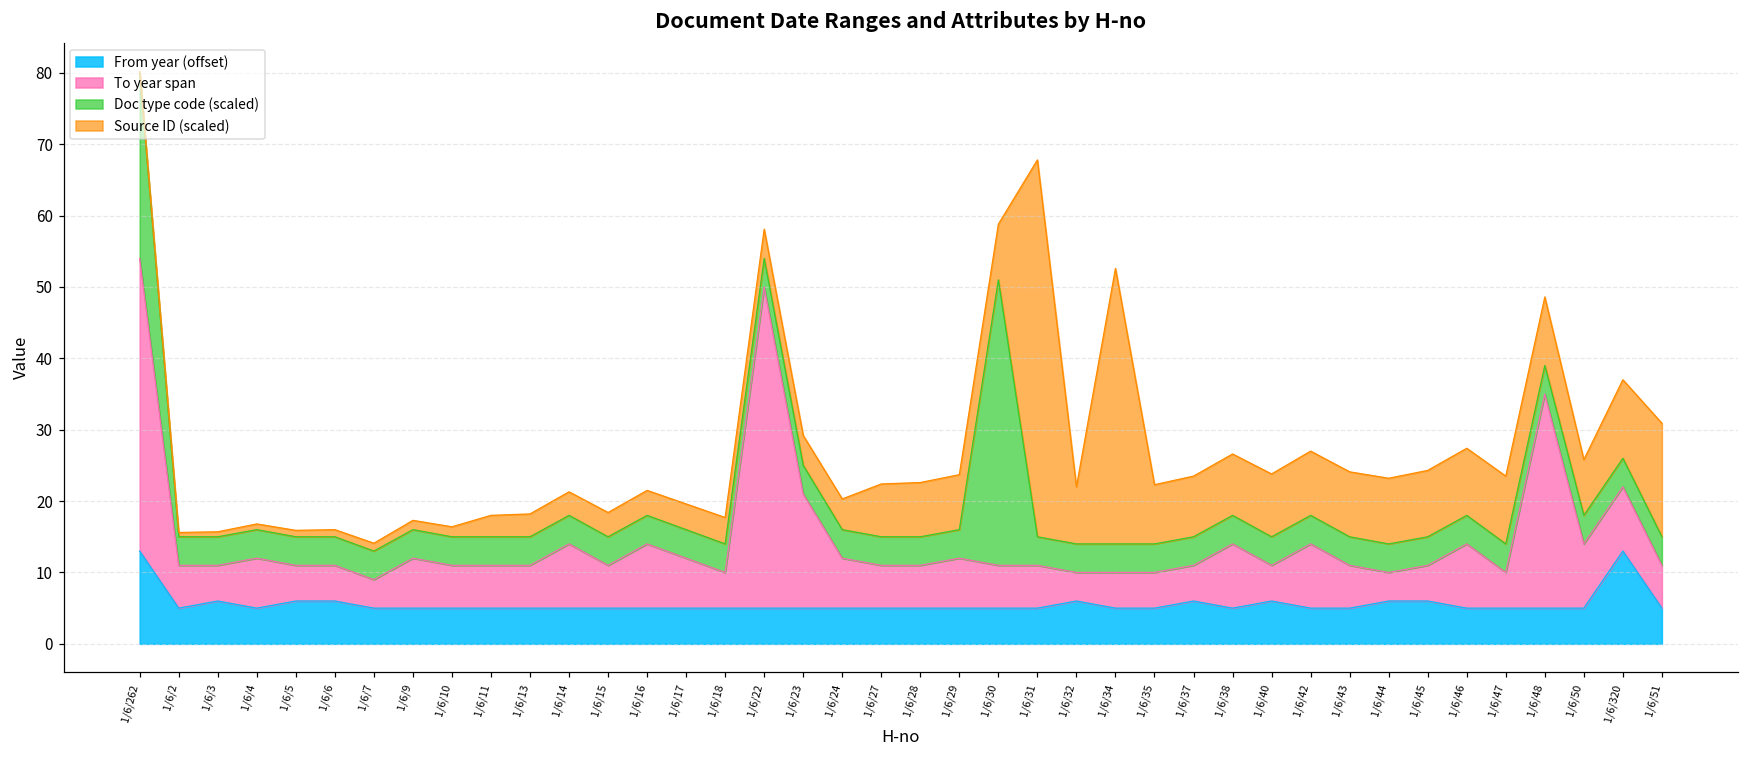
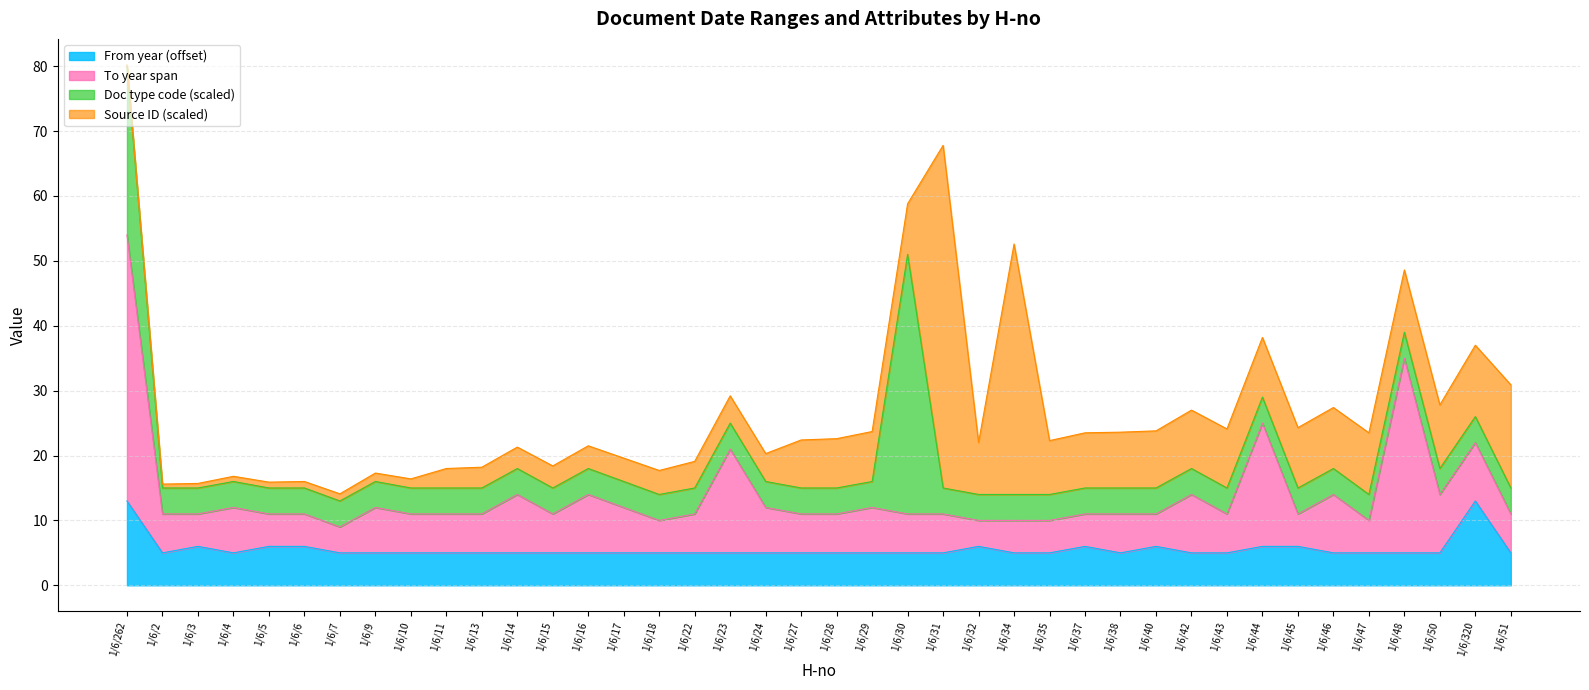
  {
    "From year (offset)": {
      "1/6/262": 13,
      "1/6/2": 5,
      "1/6/3": 6,
      "1/6/4": 5,
      "1/6/5": 6,
      "1/6/6": 6,
      "1/6/7": 5,
      "1/6/9": 5,
      "1/6/10": 5,
      "1/6/11": 5,
      "1/6/13": 5,
      "1/6/14": 5,
      "1/6/15": 5,
      "1/6/16": 5,
      "1/6/17": 5,
      "1/6/18": 5,
      "1/6/22": 5,
      "1/6/23": 5,
      "1/6/24": 5,
      "1/6/27": 5,
      "1/6/28": 5,
      "1/6/29": 5,
      "1/6/30": 5,
      "1/6/31": 5,
      "1/6/32": 6,
      "1/6/34": 5,
      "1/6/35": 5,
      "1/6/37": 6,
      "1/6/38": 5,
      "1/6/40": 6,
      "1/6/42": 5,
      "1/6/43": 5,
      "1/6/44": 6,
      "1/6/45": 6,
      "1/6/46": 5,
      "1/6/47": 5,
      "1/6/48": 5,
      "1/6/50": 5,
      "1/6/320": 13,
      "1/6/51": 5
    },
    "To year span": {
-     "1/6/22": 50,
-     "1/6/38": 14,
-     "1/6/44": 10
+     "1/6/22": 11,
+     "1/6/38": 11,
+     "1/6/44": 25
    },
    "Doc type code (scaled)": {
      "1/6/22": 4,
      "1/6/38": 4,
      "1/6/44": 4
    },
    "Source ID (scaled)": {
      "1/6/22": 4,
      "1/6/38": 9,
      "1/6/44": 9,
-     "1/6/50": 8
+     "1/6/50": 10
    }
  }
